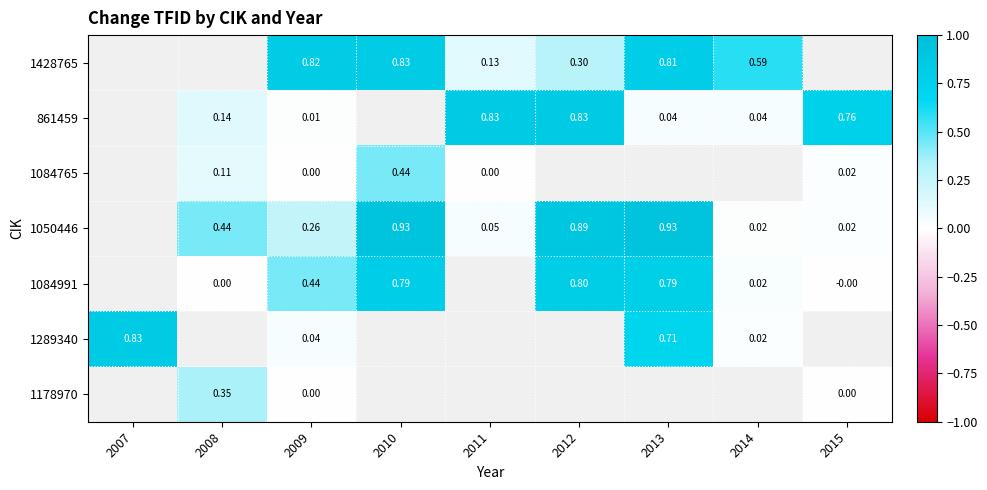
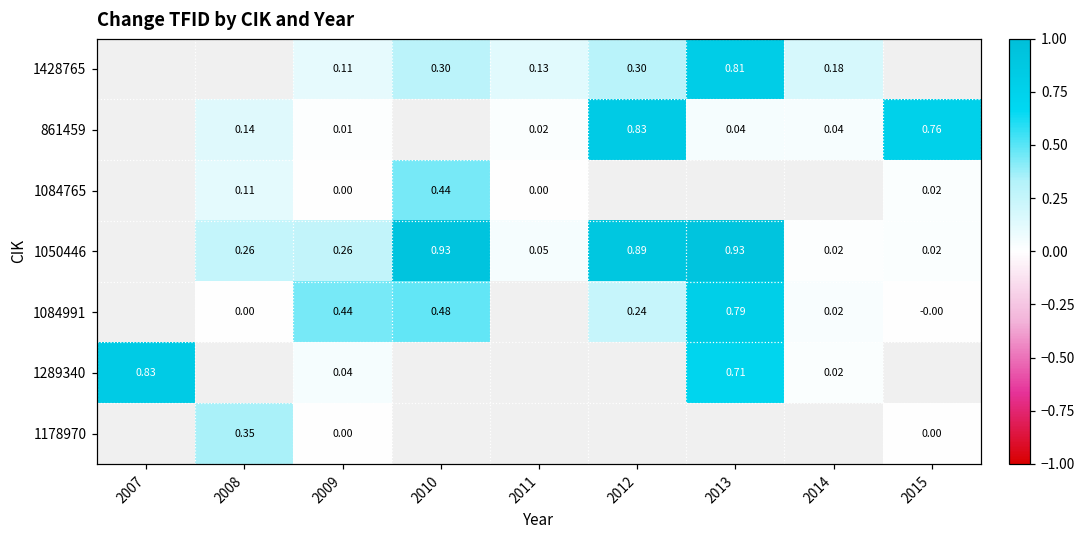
  {
    "1428765": {
-     "2009": 0.82,
-     "2010": 0.83,
+     "2009": 0.11,
+     "2010": 0.30,
      "2011": 0.13,
      "2012": 0.30,
      "2013": 0.81,
-     "2014": 0.59
+     "2014": 0.18
    },
    "861459": {
      "2008": 0.14,
      "2009": 0.01,
-     "2011": 0.83,
+     "2011": 0.02,
      "2012": 0.83,
      "2013": 0.04,
      "2014": 0.04,
      "2015": 0.76
    },
    "1084765": {
      "2008": 0.11,
      "2009": 0.00,
      "2010": 0.44,
      "2011": 0.00,
      "2015": 0.02
    },
    "1050446": {
-     "2008": 0.44,
+     "2008": 0.26,
      "2009": 0.26,
      "2010": 0.93,
      "2011": 0.05,
      "2012": 0.89,
      "2013": 0.93,
      "2014": 0.02,
      "2015": 0.02
    },
    "1084991": {
      "2008": 0.00,
      "2009": 0.44,
-     "2010": 0.79,
-     "2012": 0.80,
+     "2010": 0.48,
+     "2012": 0.24,
      "2013": 0.79,
      "2014": 0.02,
      "2015": -0.00
    },
    "1289340": {
      "2007": 0.83,
      "2009": 0.04,
      "2013": 0.71,
      "2014": 0.02
    },
    "1178970": {
      "2008": 0.35,
      "2009": 0.00,
      "2015": 0.00
    }
  }
